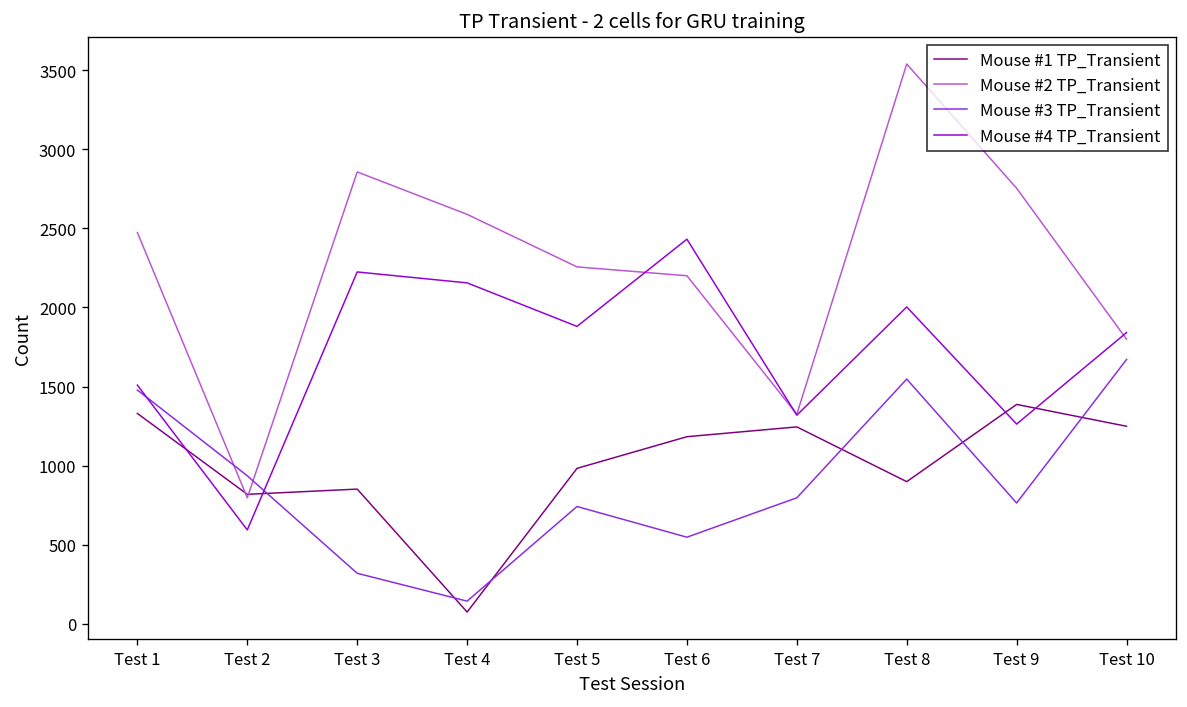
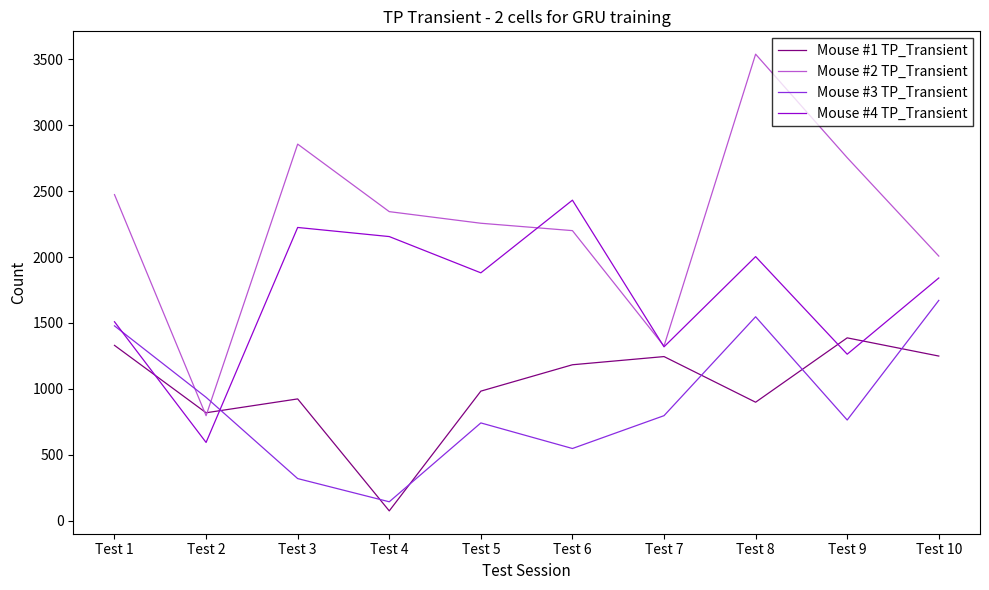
  {
    "Mouse #1 TP_Transient": {
      "Test 1": 1330,
      "Test 2": 820,
-     "Test 3": 850,
+     "Test 3": 920,
      "Test 4": 80,
      "Test 5": 980,
      "Test 6": 1180,
      "Test 7": 1250,
      "Test 8": 900,
      "Test 9": 1390,
      "Test 10": 1250
    },
    "Mouse #2 TP_Transient": {
      "Test 1": 2470,
      "Test 2": 800,
      "Test 3": 2860,
-     "Test 4": 2590,
+     "Test 4": 2340,
      "Test 5": 2260,
      "Test 6": 2200,
      "Test 8": 3540,
      "Test 9": 2750,
-     "Test 10": 1800
+     "Test 10": 2010
    }
  }
